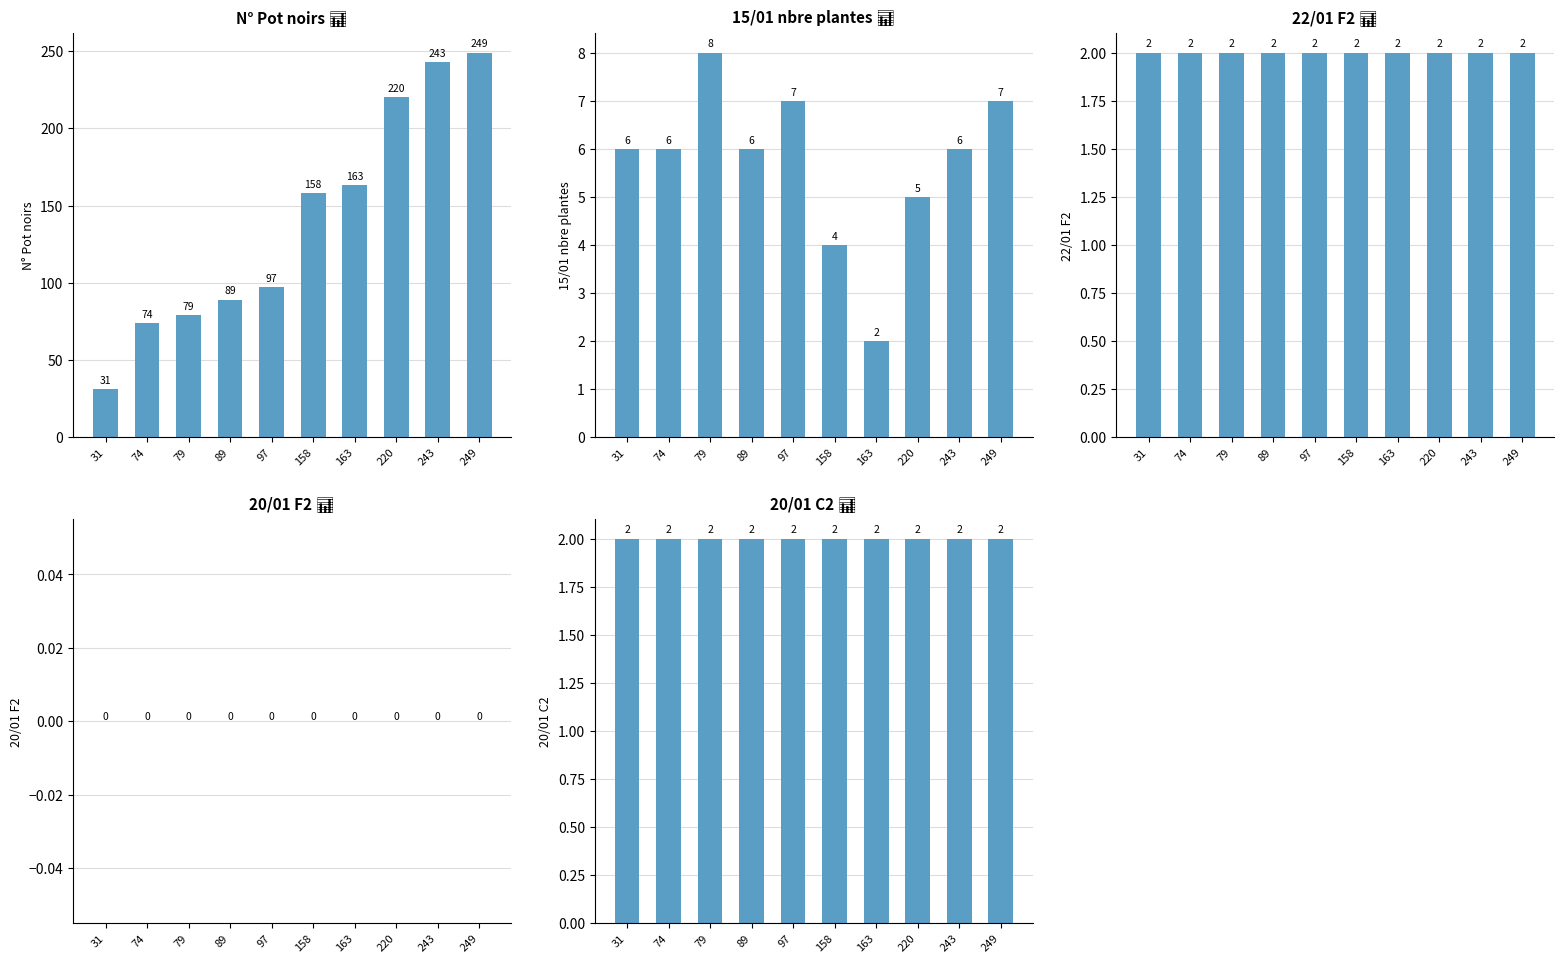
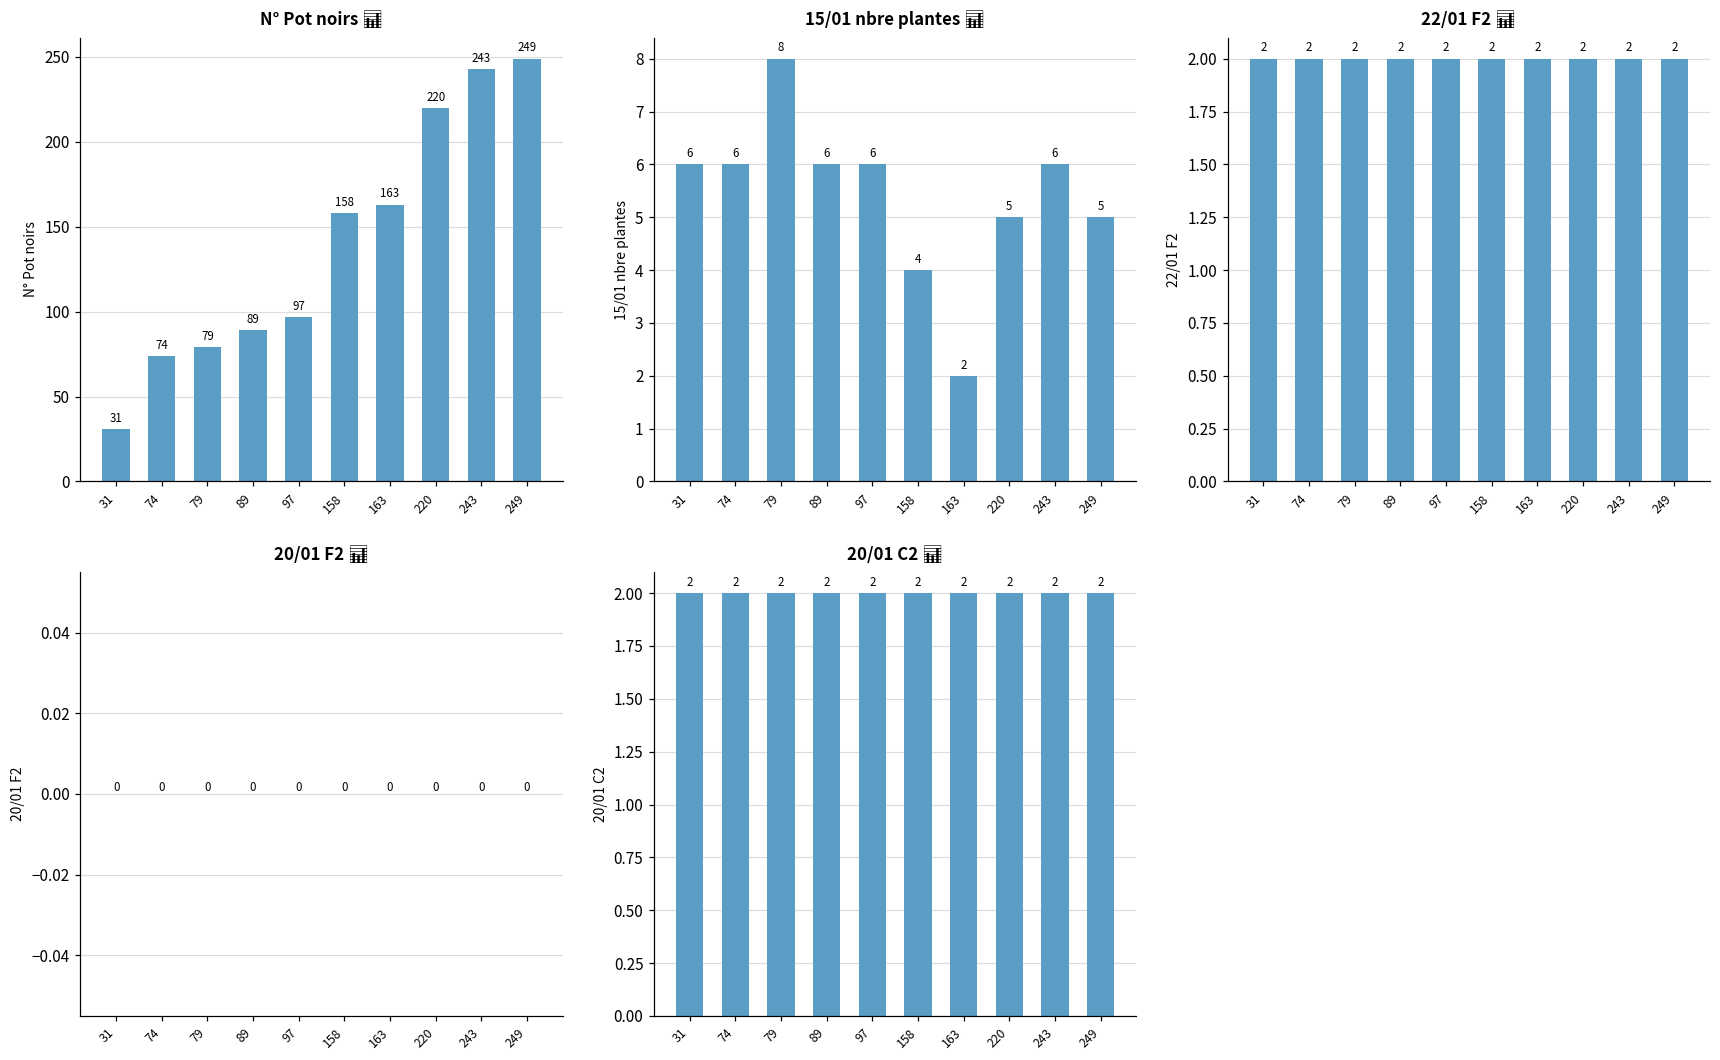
  {
    "N° Pot noirs 📊": {
      "31": 31,
      "74": 74,
      "79": 79,
      "89": 89,
      "97": 97,
      "158": 158,
      "163": 163,
      "220": 220,
      "243": 243,
      "249": 249
    },
    "15/01 nbre plantes 📊": {
      "31": 6,
      "74": 6,
      "79": 8,
      "89": 6,
-     "97": 7,
+     "97": 6,
      "158": 4,
      "163": 2,
      "220": 5,
      "243": 6,
-     "249": 7
+     "249": 5
    },
    "22/01 F2 📊": {
      "31": 2,
      "74": 2,
      "79": 2,
      "89": 2,
      "97": 2,
      "158": 2,
      "163": 2,
      "220": 2,
      "243": 2,
      "249": 2
    },
    "20/01 F2 📊": {
      "31": 0,
      "74": 0,
      "79": 0,
      "89": 0,
      "97": 0,
      "158": 0,
      "163": 0,
      "220": 0,
      "243": 0,
      "249": 0
    },
    "20/01 C2 📊": {
      "31": 2,
      "74": 2,
      "79": 2,
      "89": 2,
      "97": 2,
      "158": 2,
      "163": 2,
      "220": 2,
      "243": 2,
      "249": 2
    }
  }
